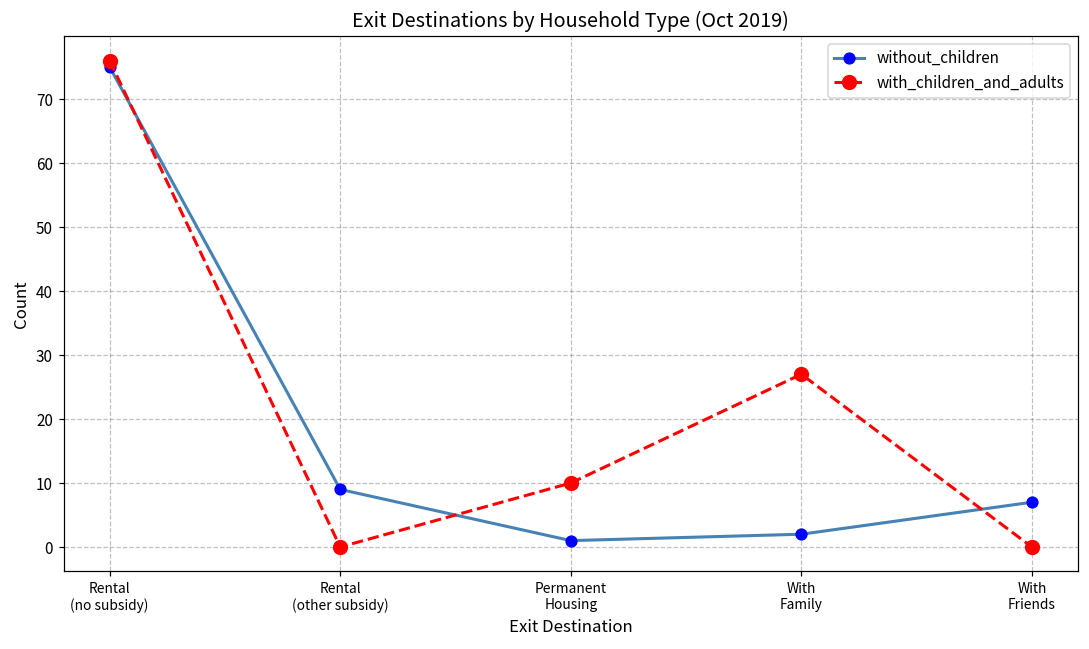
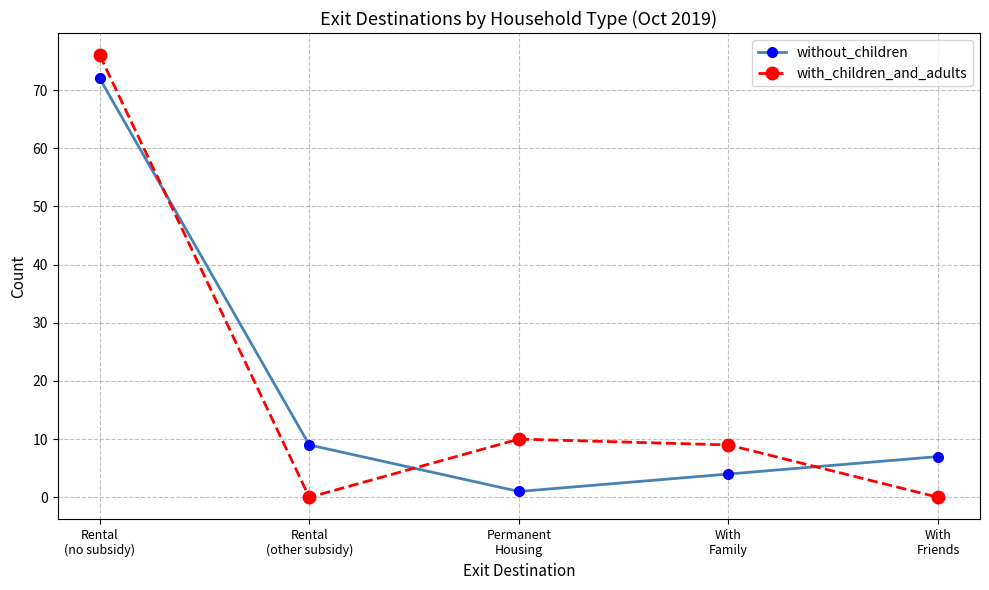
  {
    "without_children": {
-     "Rental (no subsidy)": 75,
+     "Rental (no subsidy)": 72,
      "Rental (other subsidy)": 9,
      "Permanent Housing": 1,
-     "With Family": 2,
+     "With Family": 4,
      "With Friends": 7
    },
    "with_children_and_adults": {
      "Rental (no subsidy)": 76,
      "Rental (other subsidy)": 0,
      "Permanent Housing": 10,
-     "With Family": 27,
+     "With Family": 9,
      "With Friends": 0
    }
  }
